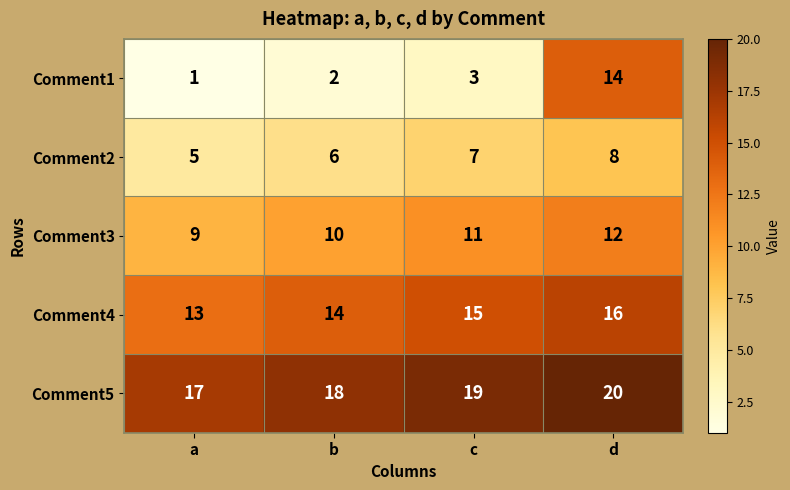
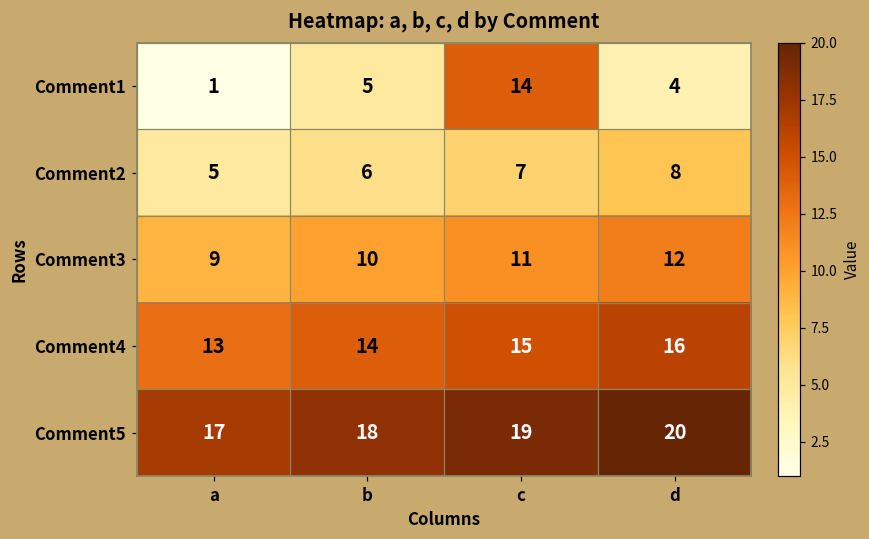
  {
    "Comment1": {
      "a": 1,
-     "b": 2,
-     "c": 3,
-     "d": 14
+     "b": 5,
+     "c": 14,
+     "d": 4
    },
    "Comment2": {
      "a": 5,
      "b": 6,
      "c": 7,
      "d": 8
    },
    "Comment3": {
      "a": 9,
      "b": 10,
      "c": 11,
      "d": 12
    },
    "Comment4": {
      "a": 13,
      "b": 14,
      "c": 15,
      "d": 16
    },
    "Comment5": {
      "a": 17,
      "b": 18,
      "c": 19,
      "d": 20
    }
  }
